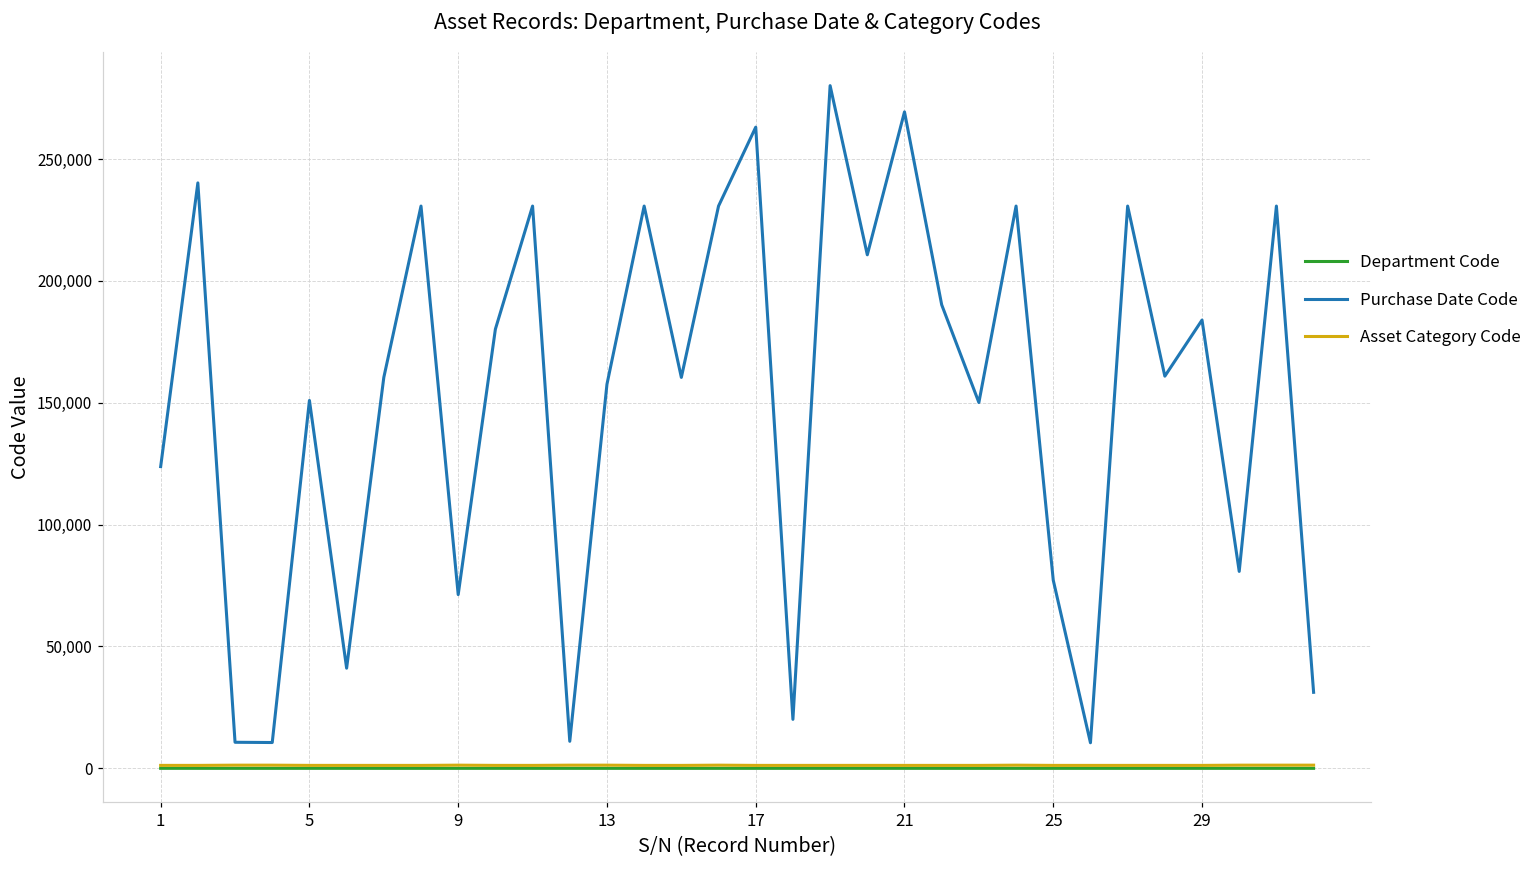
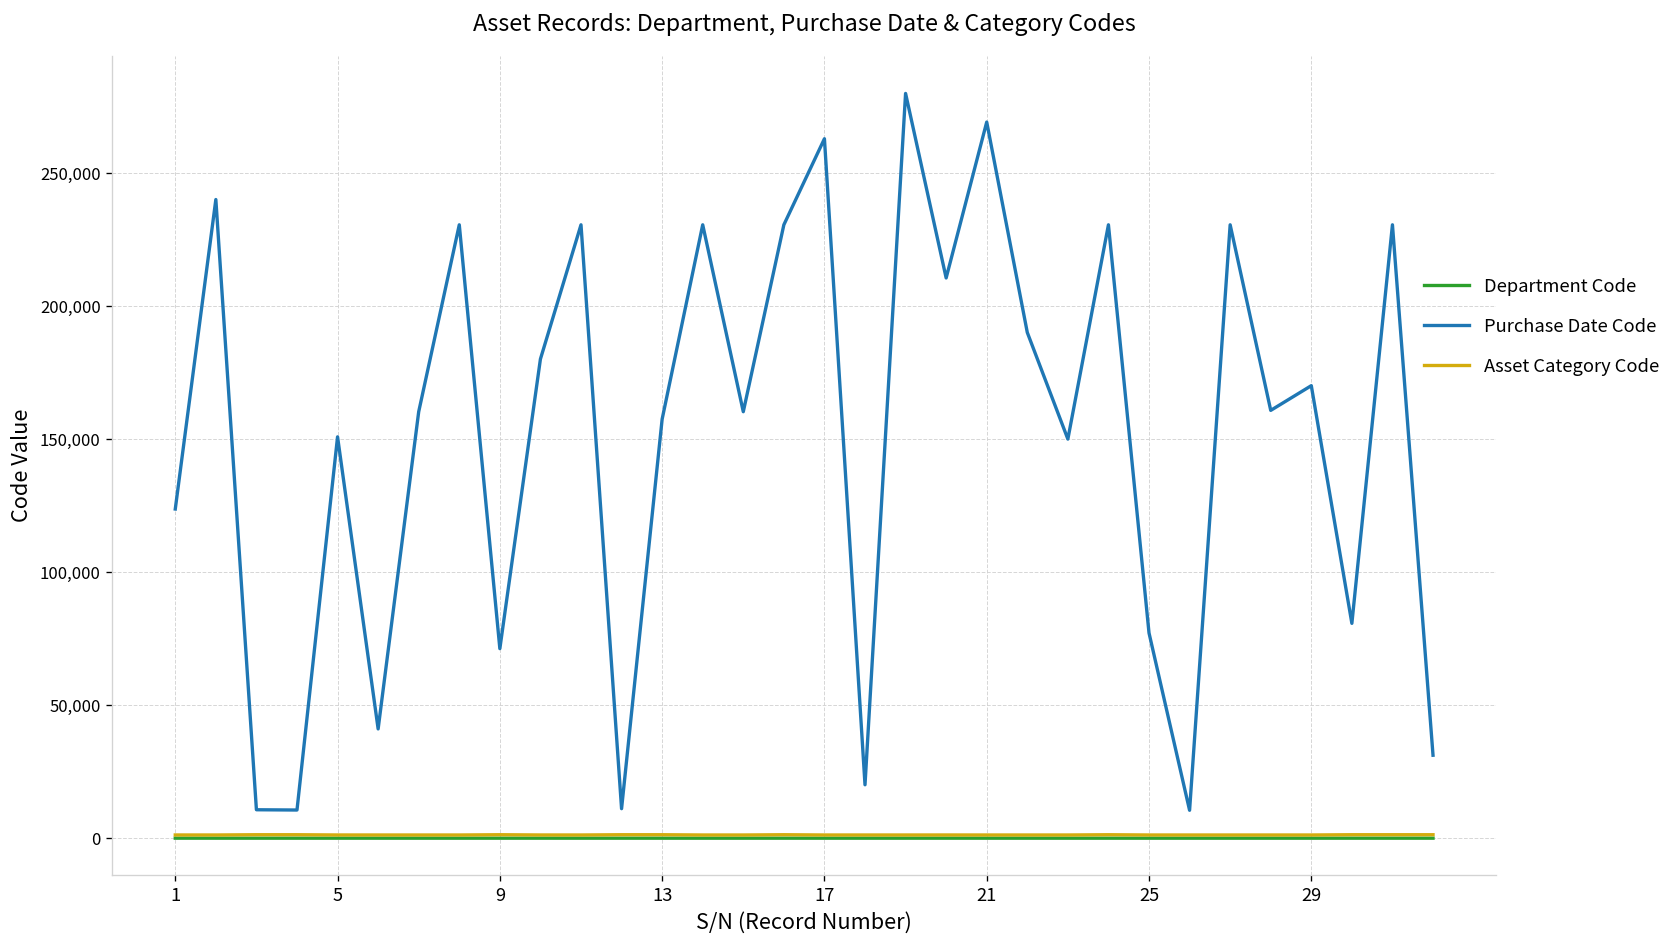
  {
    "Department Code": {
      "1": "0",
      "5": "0",
      "9": "0",
      "13": "0",
      "17": "0",
      "21": "0",
      "25": "0",
      "29": "0"
    },
    "Purchase Date Code": {
      "1": "124,000",
      "5": "151,000",
      "9": "71,000",
      "13": "158,000",
      "17": "263,000",
      "21": "269,000",
      "25": "77,000",
-     "29": "184,000"
+     "29": "170,000"
    },
    "Asset Category Code": {
      "1": "1,000",
      "5": "1,000",
      "9": "1,000",
      "13": "1,000",
      "17": "1,000",
      "21": "1,000",
      "25": "1,000",
      "29": "1,000"
    }
  }
